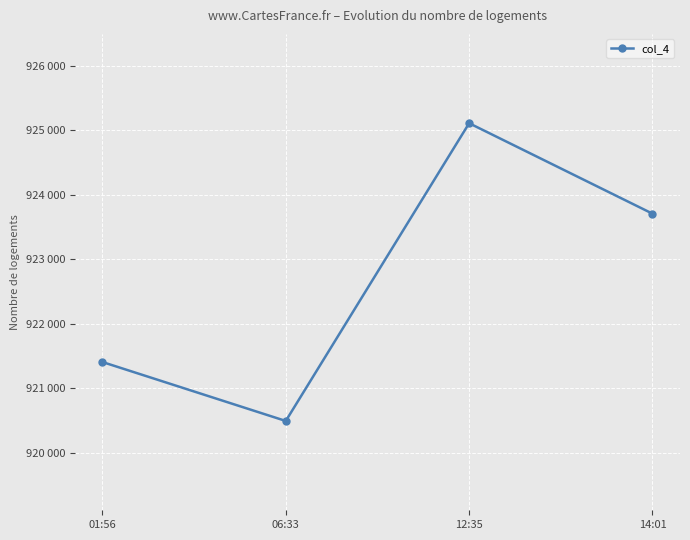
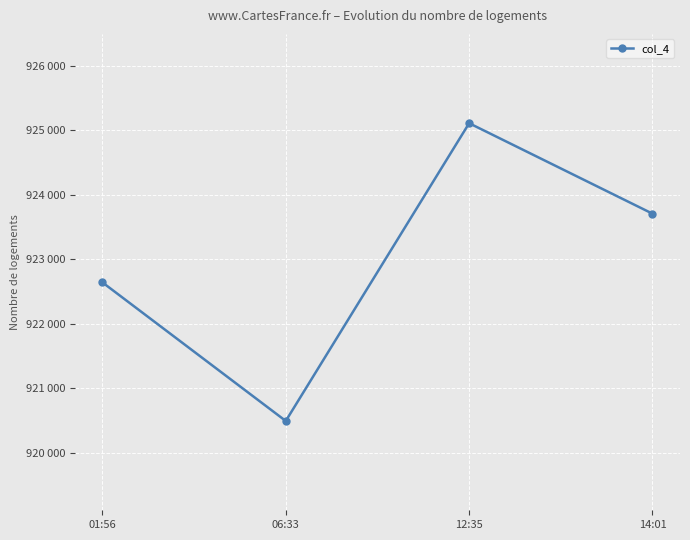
  {
-   "01:56": 921400,
+   "01:56": 922600,
    "06:33": 920500,
    "12:35": 925100,
    "14:01": 923700
  }
